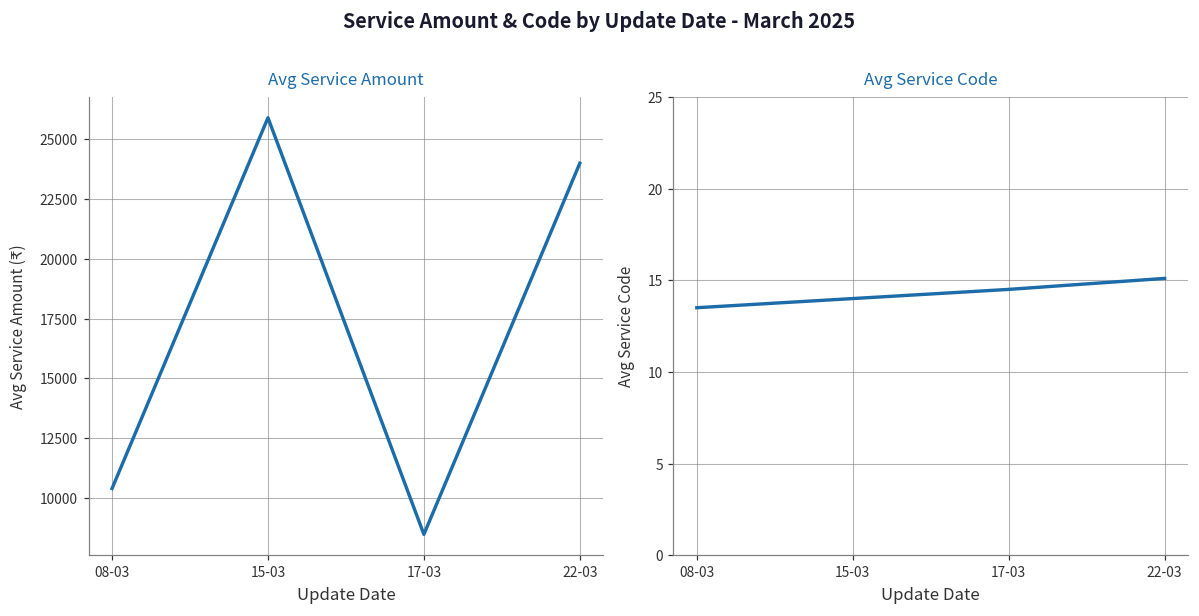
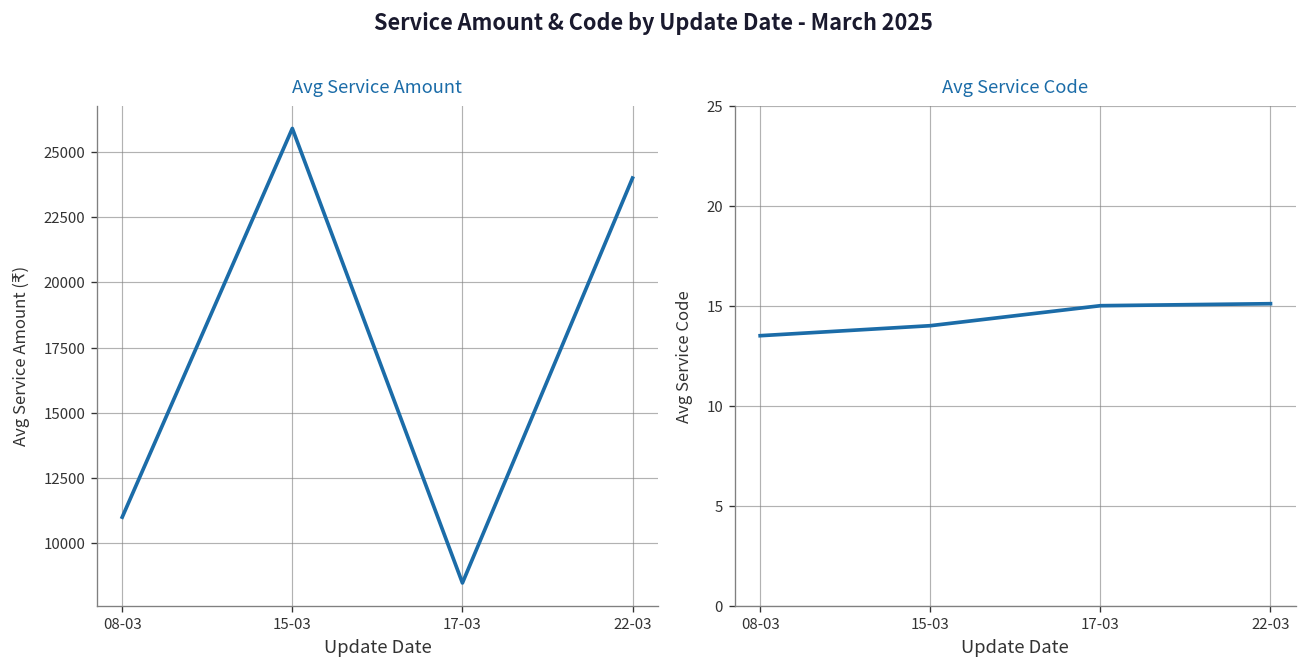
  {
    "Avg Service Amount": {
-     "08-03": 10400,
+     "08-03": 11000,
      "15-03": 25900,
      "17-03": 8500,
      "22-03": 24000
    },
    "Avg Service Code": {
      "08-03": 13.5,
      "15-03": 14.0,
-     "17-03": 14.5,
+     "17-03": 15.0,
      "22-03": 15.1
    }
  }
